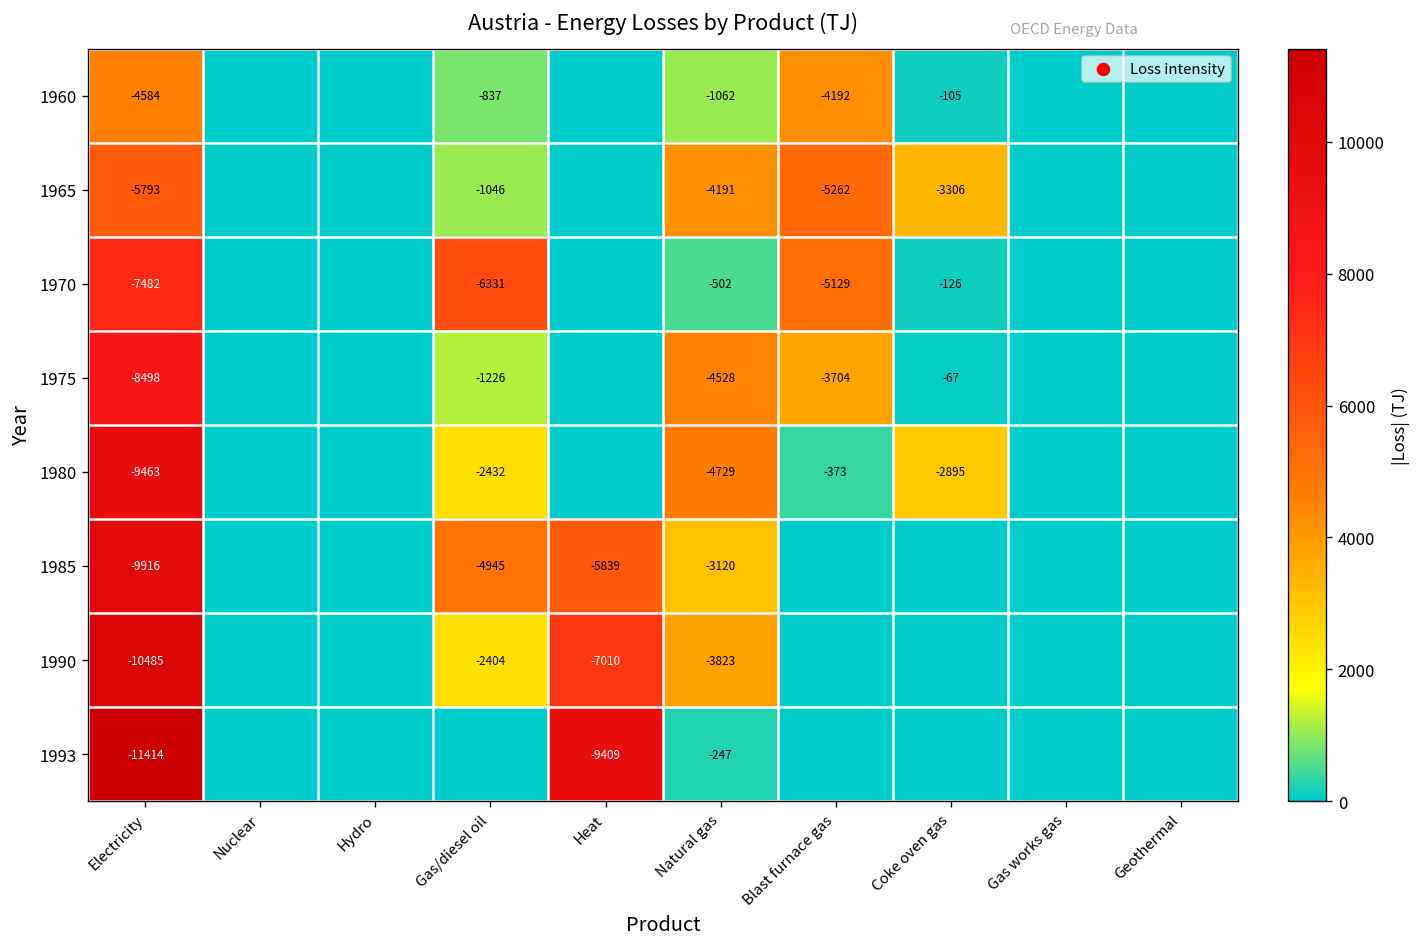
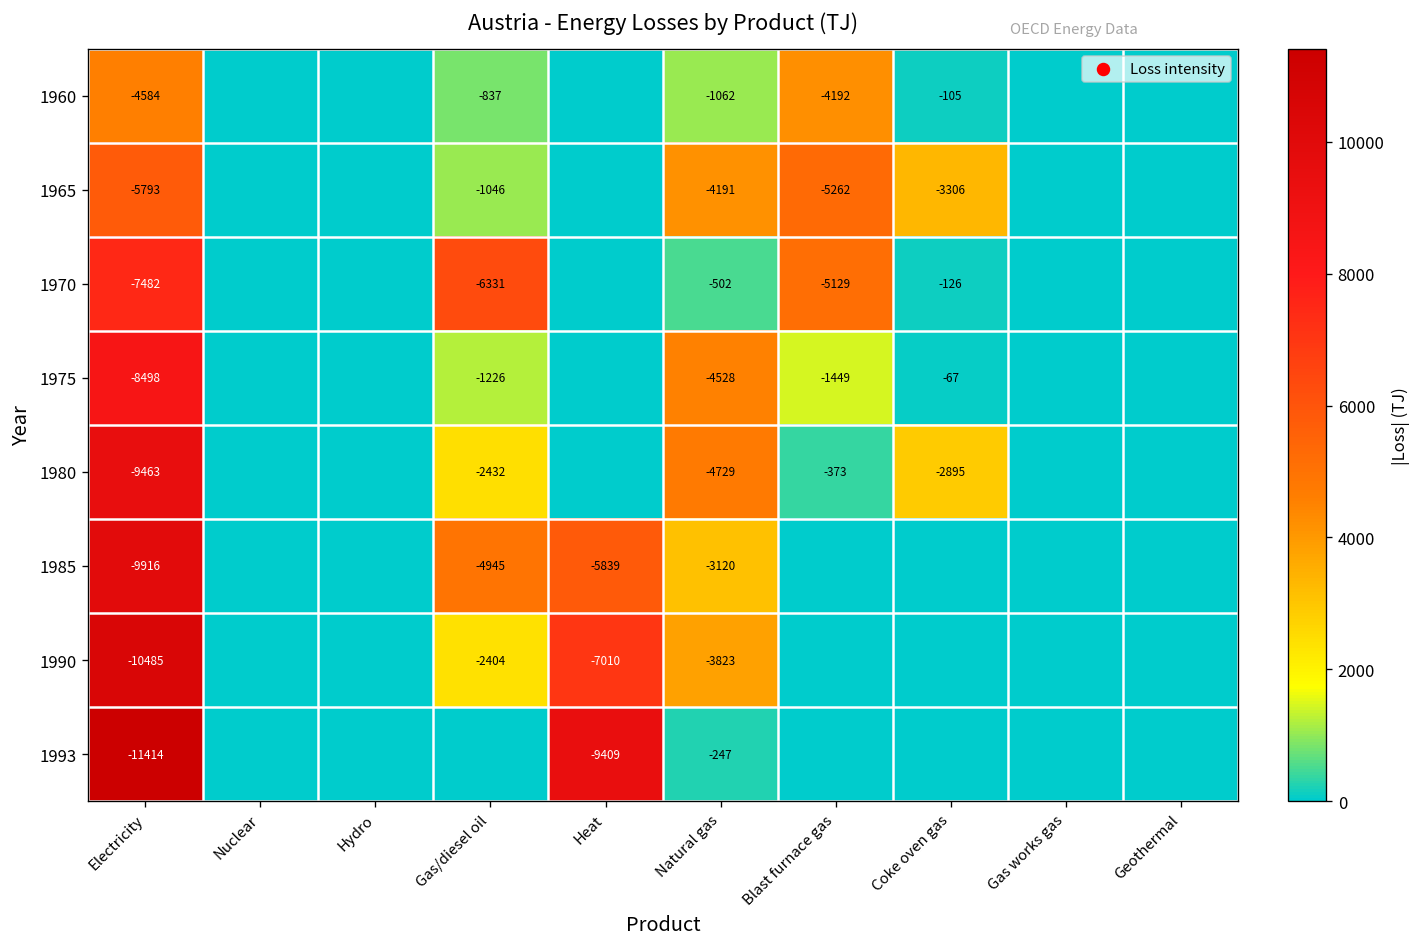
  {
    "1960": {
      "Electricity": -4584,
      "Gas/diesel oil": -837,
      "Natural gas": -1062,
      "Blast furnace gas": -4192,
      "Coke oven gas": -105
    },
    "1965": {
      "Electricity": -5793,
      "Gas/diesel oil": -1046,
      "Natural gas": -4191,
      "Blast furnace gas": -5262,
      "Coke oven gas": -3306
    },
    "1970": {
      "Electricity": -7482,
      "Gas/diesel oil": -6331,
      "Natural gas": -502,
      "Blast furnace gas": -5129,
      "Coke oven gas": -126
    },
    "1975": {
      "Electricity": -8498,
      "Gas/diesel oil": -1226,
      "Natural gas": -4528,
-     "Blast furnace gas": -3704,
+     "Blast furnace gas": -1449,
      "Coke oven gas": -67
    },
    "1980": {
      "Electricity": -9463,
      "Gas/diesel oil": -2432,
      "Natural gas": -4729,
      "Blast furnace gas": -373,
      "Coke oven gas": -2895
    },
    "1985": {
      "Electricity": -9916,
      "Gas/diesel oil": -4945,
      "Heat": -5839,
      "Natural gas": -3120
    },
    "1990": {
      "Electricity": -10485,
      "Gas/diesel oil": -2404,
      "Heat": -7010,
      "Natural gas": -3823
    },
    "1993": {
      "Electricity": -11414,
      "Heat": -9409,
      "Natural gas": -247
    }
  }
